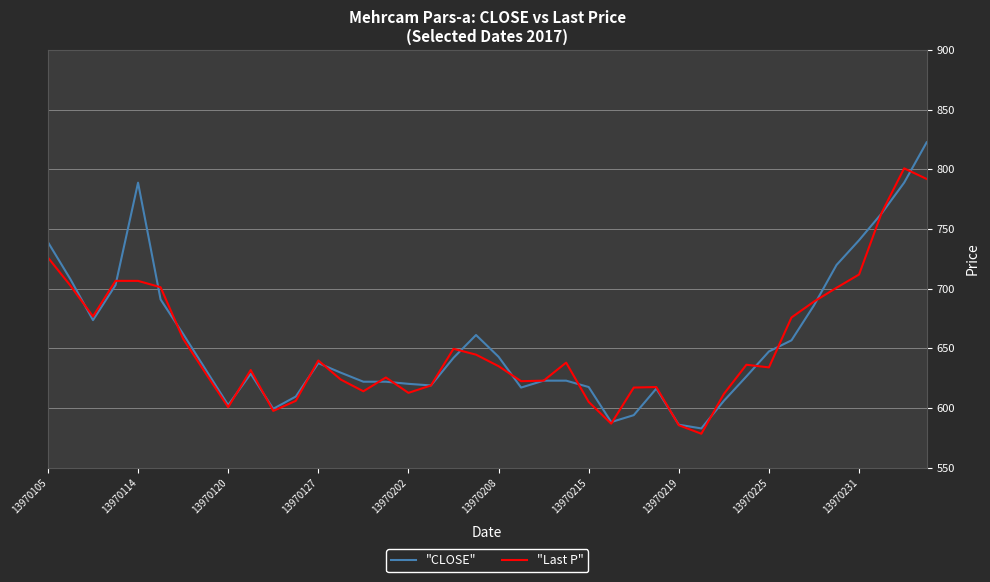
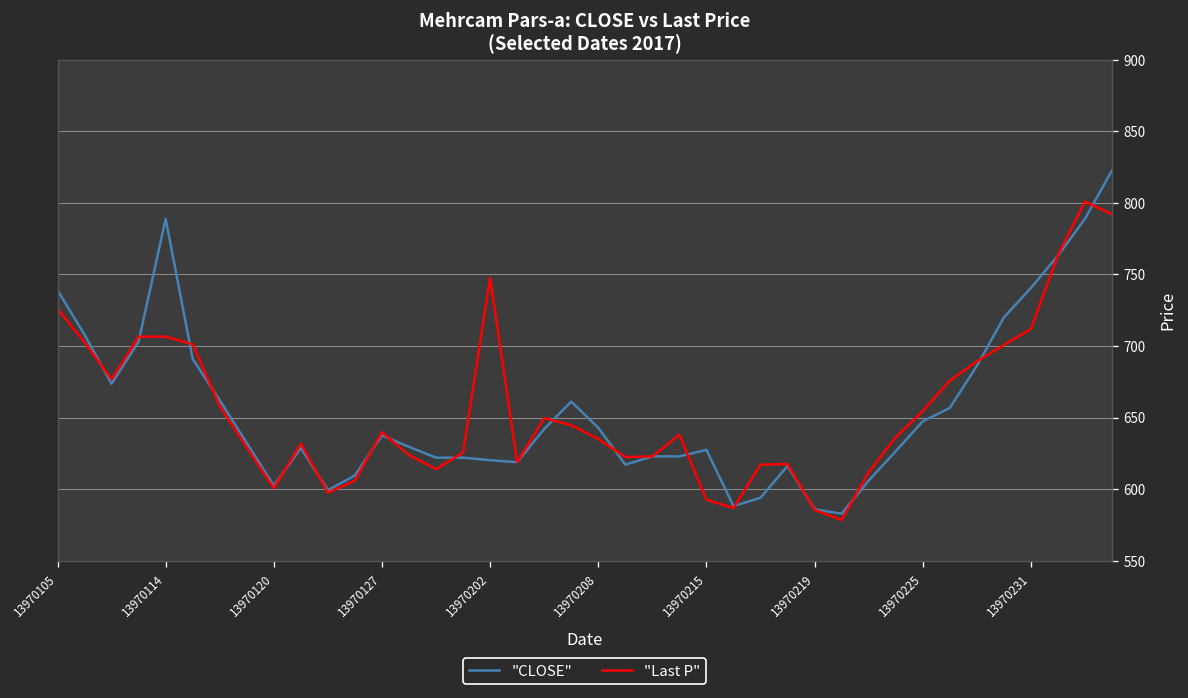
  {
    "\"CLOSE\"": {
      "13970105": 739,
      "13970114": 789,
      "13970127": 638,
      "13970202": 620,
      "13970208": 643,
-     "13970215": 618,
+     "13970215": 627,
      "13970225": 647,
      "13970231": 741
    },
    "\"Last P\"": {
      "13970105": 726,
      "13970114": 706,
      "13970127": 640,
-     "13970202": 613,
+     "13970202": 748,
      "13970208": 635,
-     "13970215": 605,
-     "13970225": 634,
+     "13970215": 593,
+     "13970225": 655,
      "13970231": 712
    }
  }
